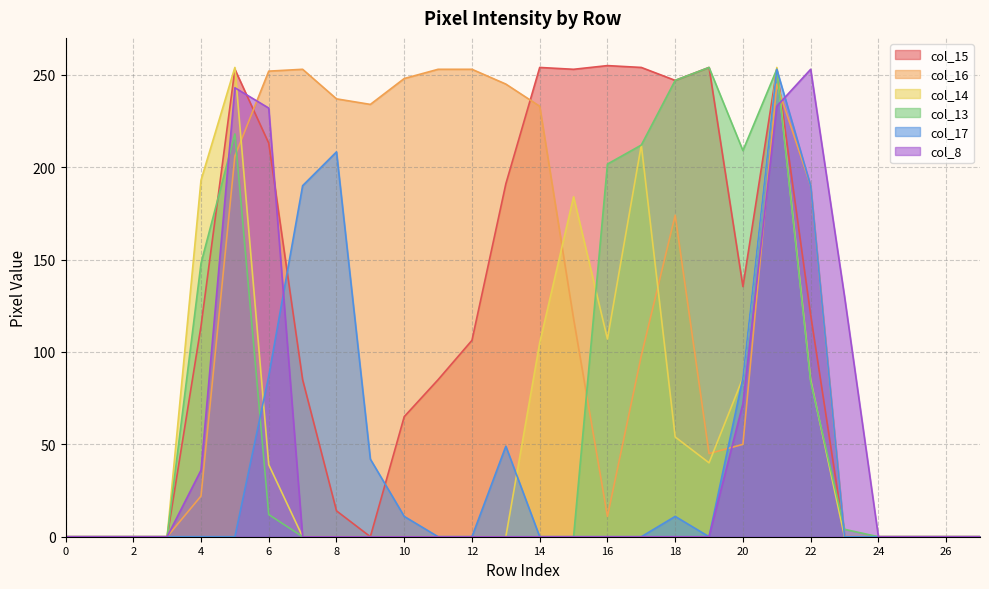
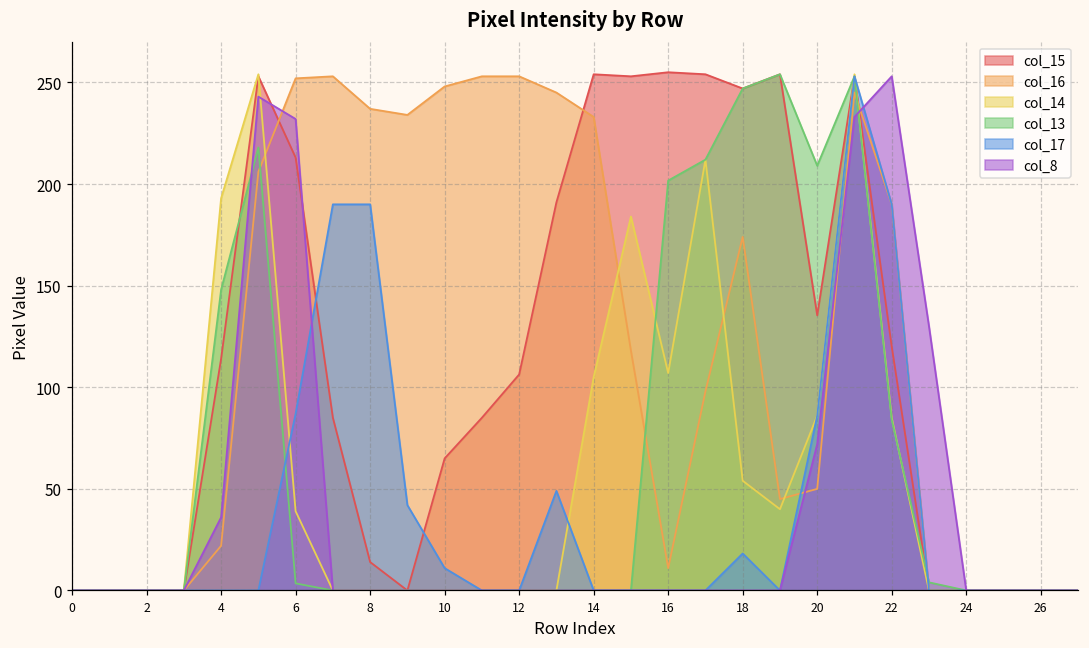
  {
    "col_15": {
      "4": 114,
      "6": 213,
      "8": 14,
      "10": 65,
      "12": 106,
      "14": 254,
      "16": 255,
      "20": 135,
      "22": 120
    },
    "col_13": {
      "4": 148,
-     "6": 12,
+     "6": 4,
      "16": 202,
      "20": 209
    },
    "col_17": {
      "4": 0,
      "6": 87,
-     "8": 208,
+     "8": 190,
      "10": 11,
-     "18": 11
+     "18": 18
    },
    "col_8": {
      "4": 36,
      "6": 232,
      "18": 0,
      "20": 72,
      "22": 253
    }
  }
